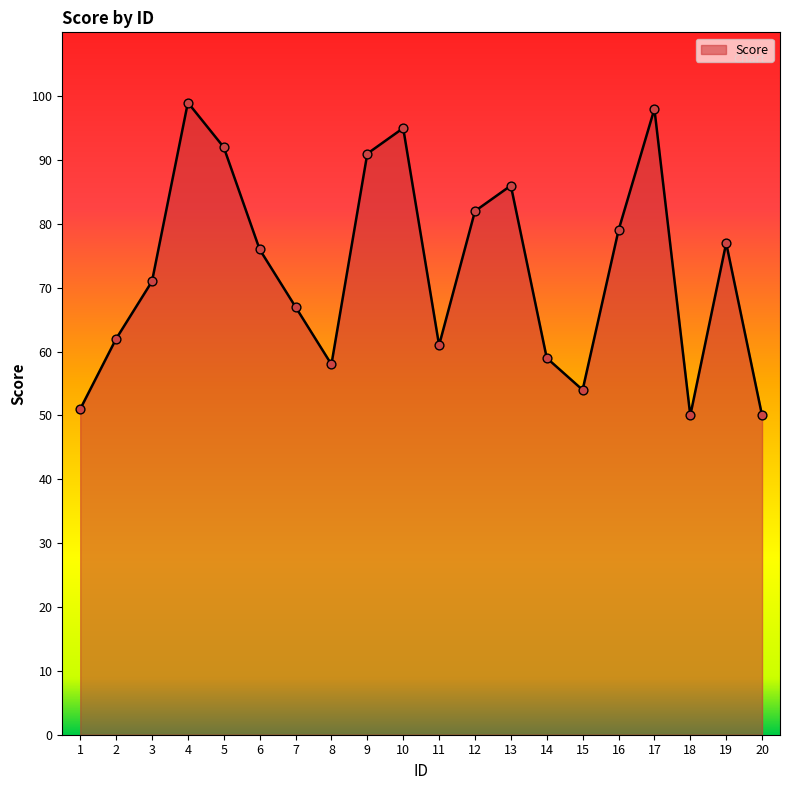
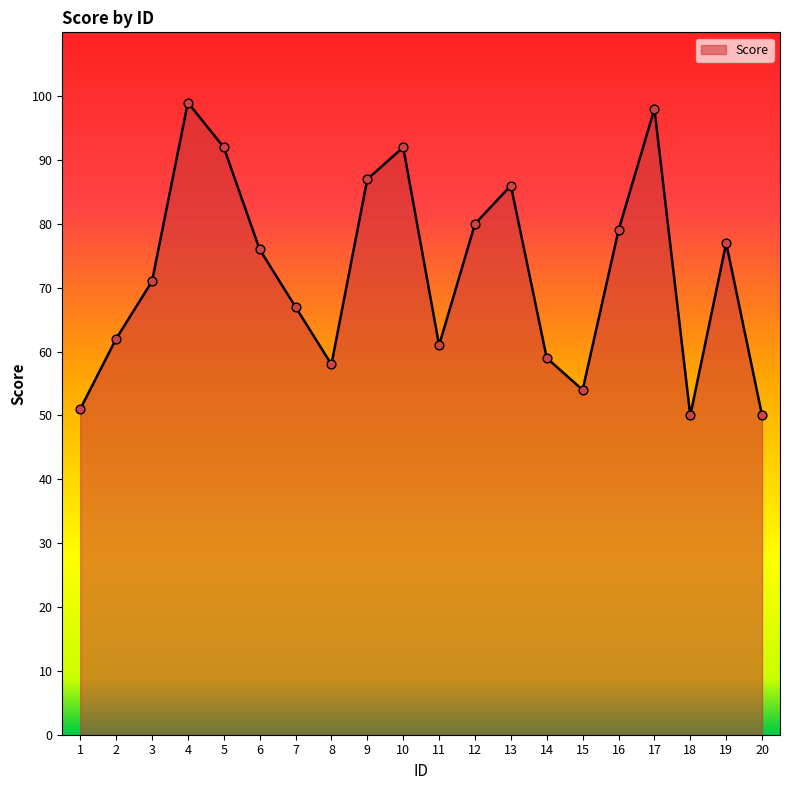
  {
    "1": 51,
    "2": 62,
    "3": 71,
    "4": 99,
    "5": 92,
    "6": 76,
    "7": 67,
    "8": 58,
-   "9": 91,
-   "10": 95,
+   "9": 87,
+   "10": 92,
    "11": 61,
-   "12": 82,
+   "12": 80,
    "13": 86,
    "14": 59,
    "15": 54,
    "16": 79,
    "17": 98,
    "18": 50,
    "19": 77,
    "20": 50
  }
